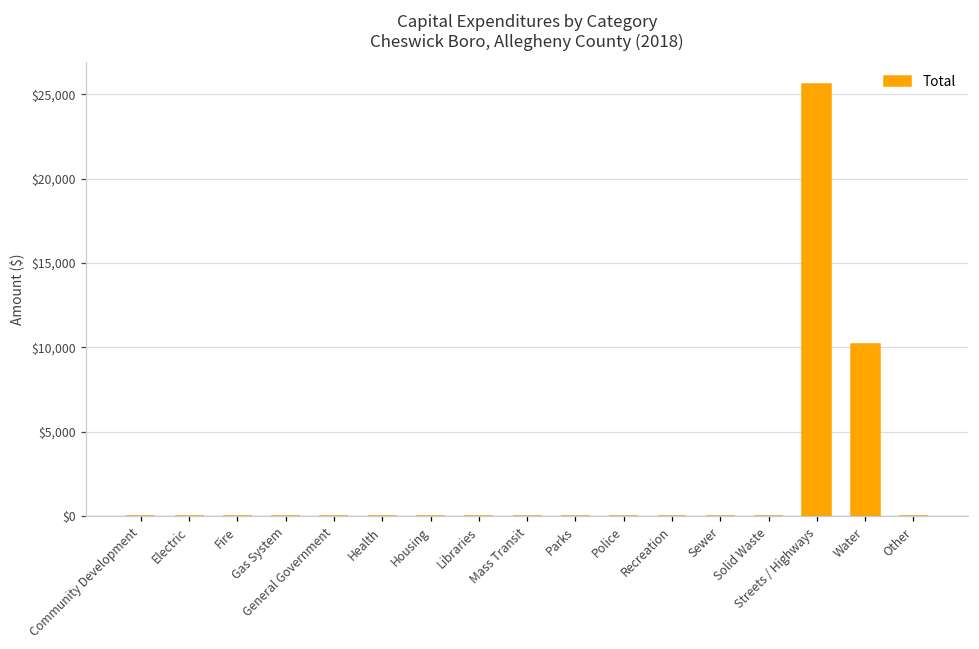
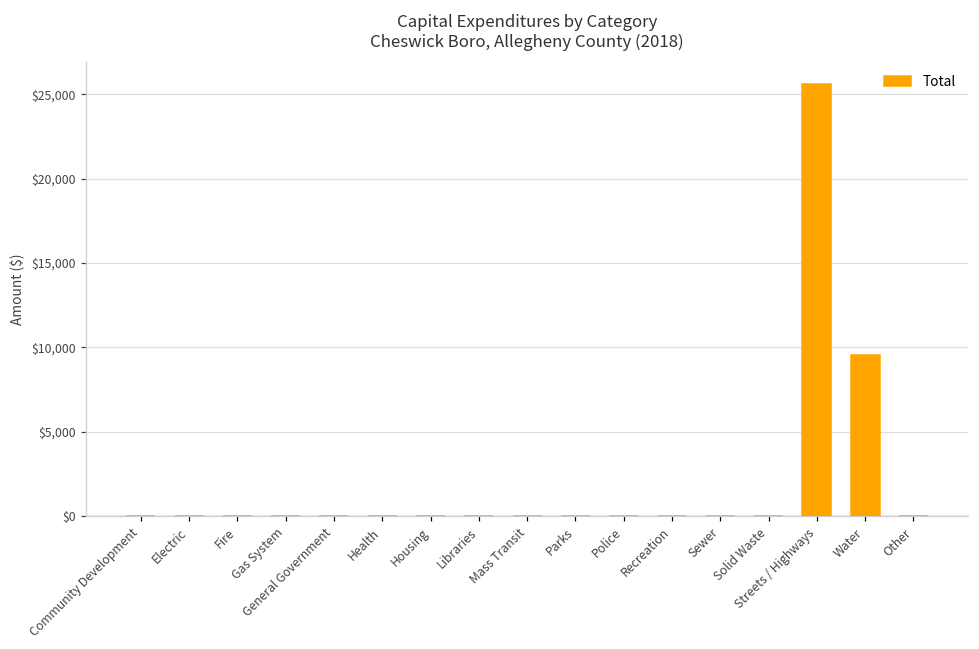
  {
    "Community Development": "$0",
    "Electric": "$0",
    "Fire": "$0",
    "Gas System": "$0",
    "General Government": "$0",
    "Health": "$0",
    "Housing": "$0",
    "Libraries": "$0",
    "Mass Transit": "$0",
    "Parks": "$0",
    "Police": "$0",
    "Recreation": "$0",
    "Sewer": "$0",
    "Solid Waste": "$0",
    "Streets / Highways": "$25,600",
-   "Water": "$10,200",
+   "Water": "$9,600",
    "Other": "$0"
  }
